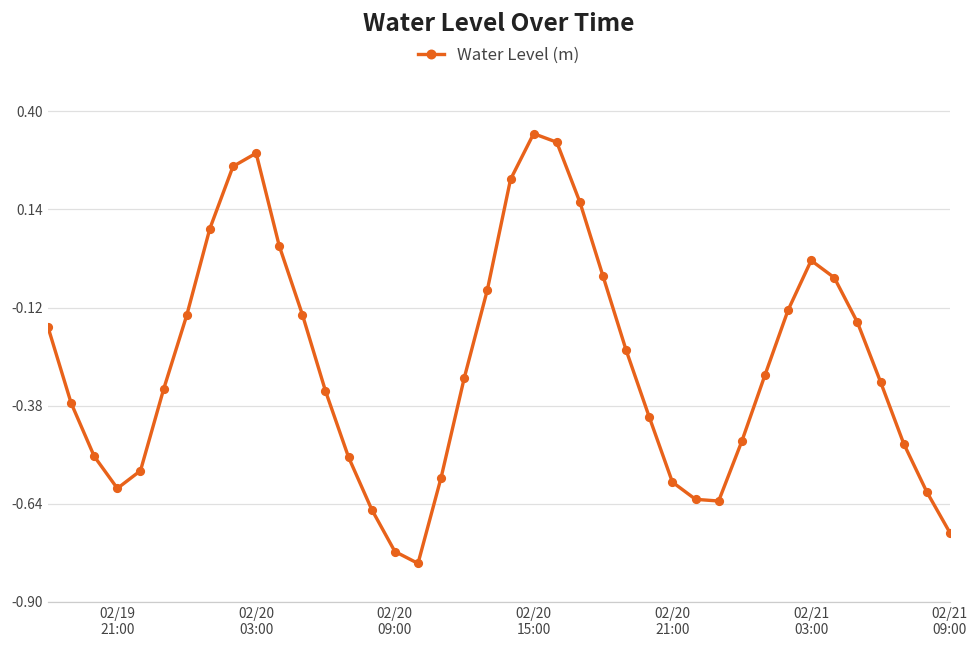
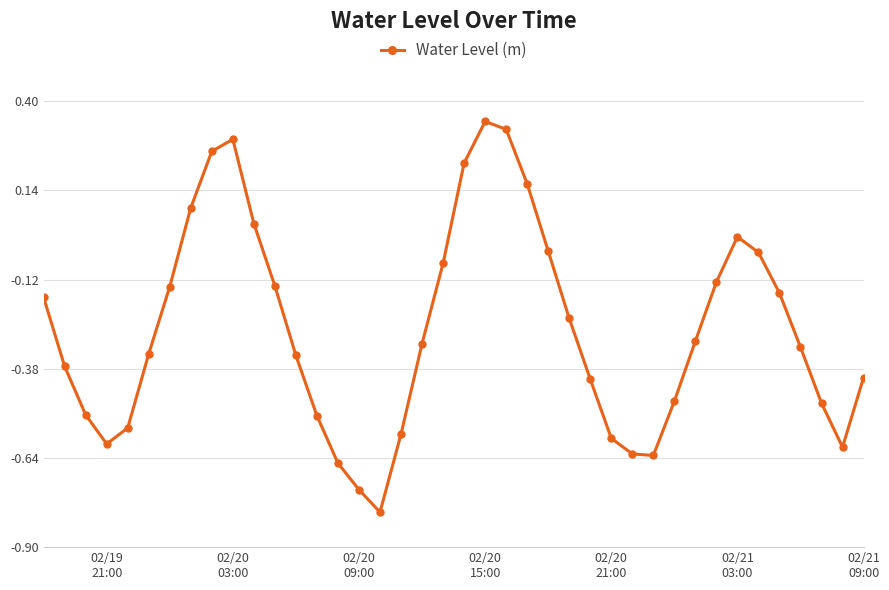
  {
    "02/19 21:00": -0.60,
    "02/20 03:00": 0.29,
-   "02/20 09:00": -0.77,
+   "02/20 09:00": -0.73,
    "02/20 15:00": 0.34,
    "02/20 21:00": -0.58,
    "02/21 03:00": 0.00,
-   "02/21 09:00": -0.72
+   "02/21 09:00": -0.41
  }
